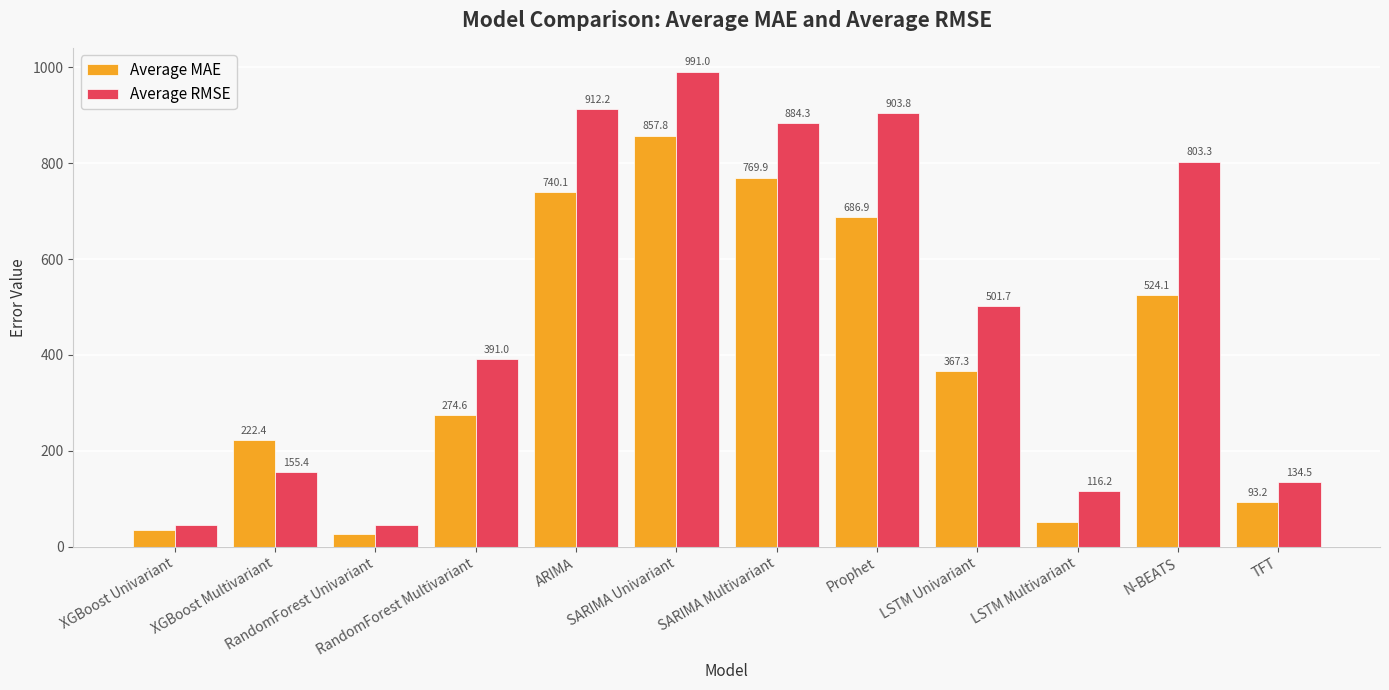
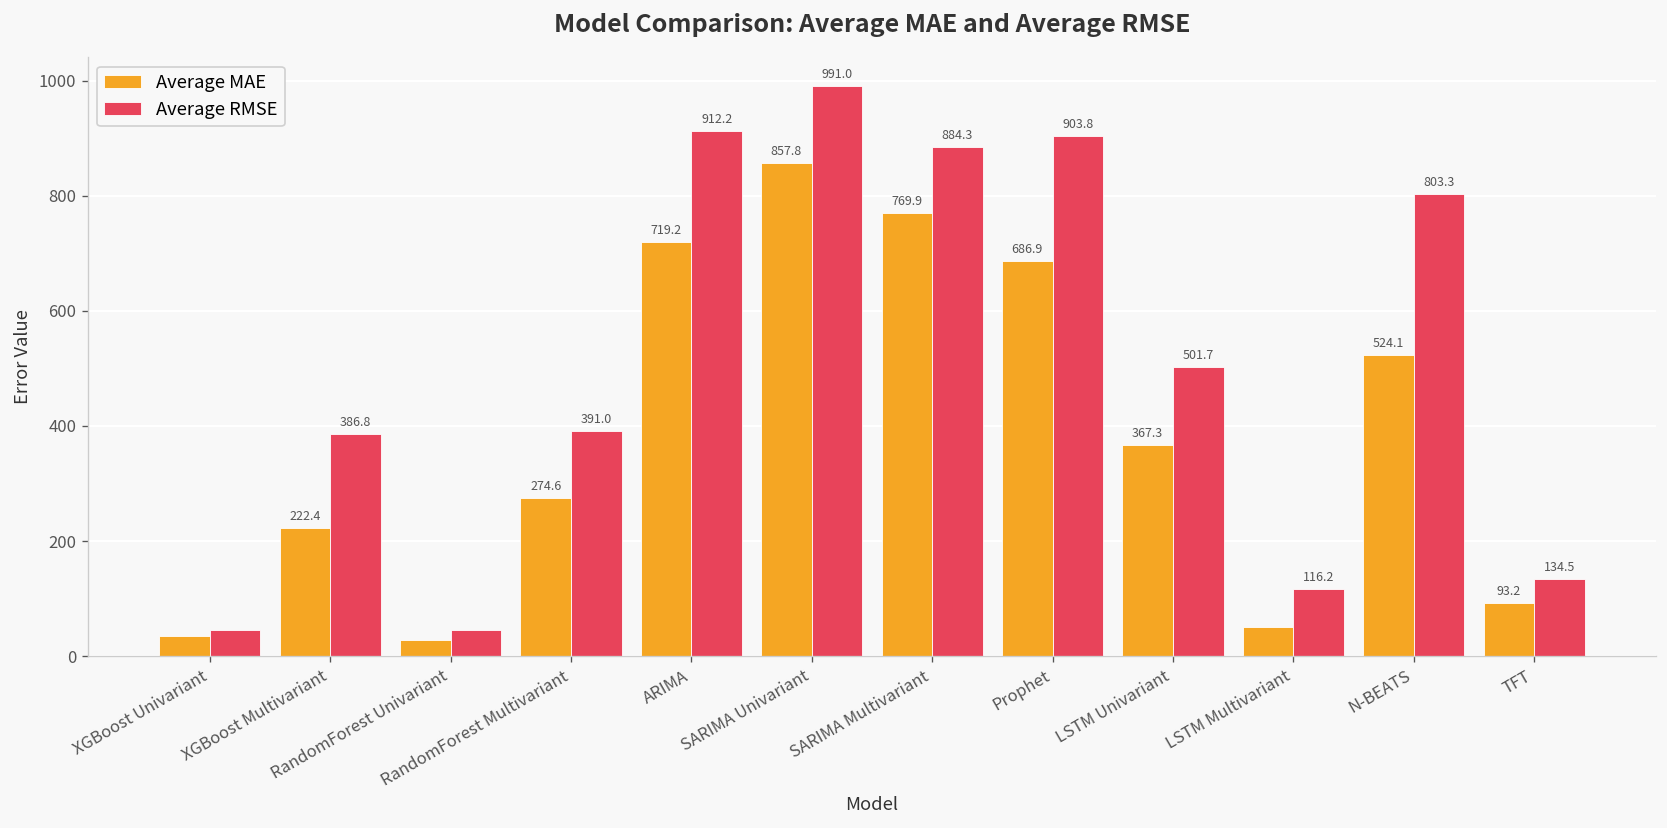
  {
    "Average MAE": {
      "XGBoost Multivariant": 222.4,
      "RandomForest Multivariant": 274.6,
-     "ARIMA": 740.1,
+     "ARIMA": 719.2,
      "SARIMA Univariant": 857.8,
      "SARIMA Multivariant": 769.9,
      "Prophet": 686.9,
      "LSTM Univariant": 367.3,
      "N-BEATS": 524.1,
      "TFT": 93.2
    },
    "Average RMSE": {
-     "XGBoost Multivariant": 155.4,
+     "XGBoost Multivariant": 386.8,
      "RandomForest Multivariant": 391.0,
      "ARIMA": 912.2,
      "SARIMA Univariant": 991.0,
      "SARIMA Multivariant": 884.3,
      "Prophet": 903.8,
      "LSTM Univariant": 501.7,
      "LSTM Multivariant": 116.2,
      "N-BEATS": 803.3,
      "TFT": 134.5
    }
  }
